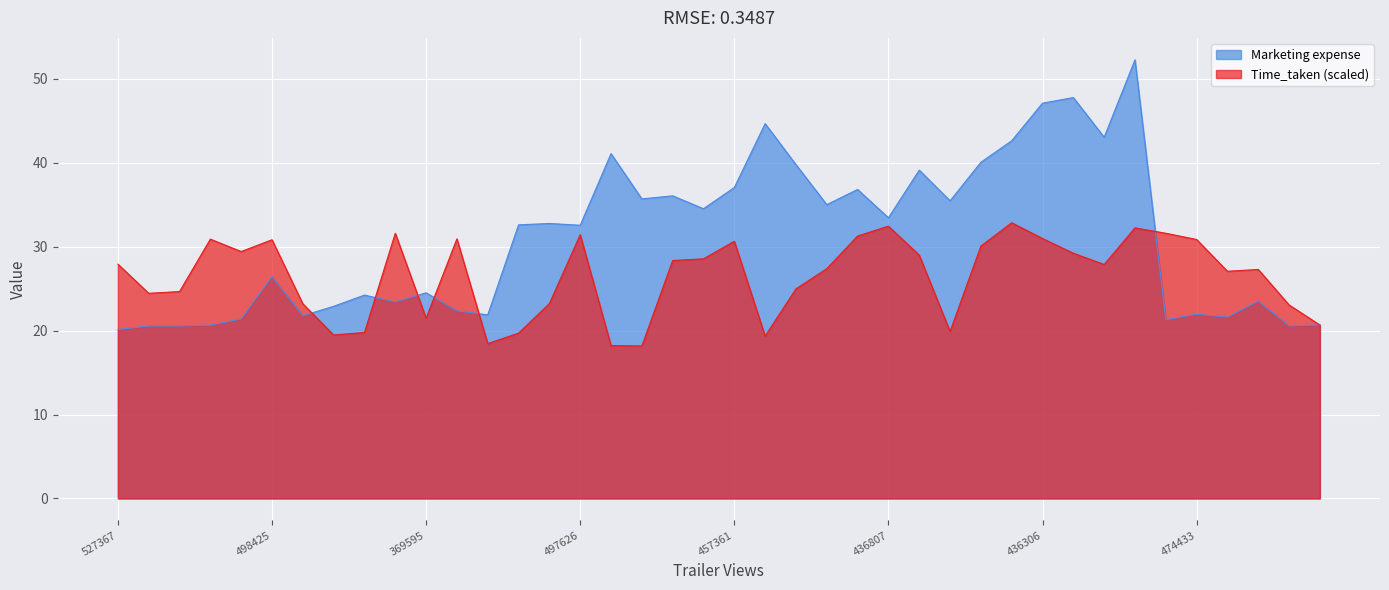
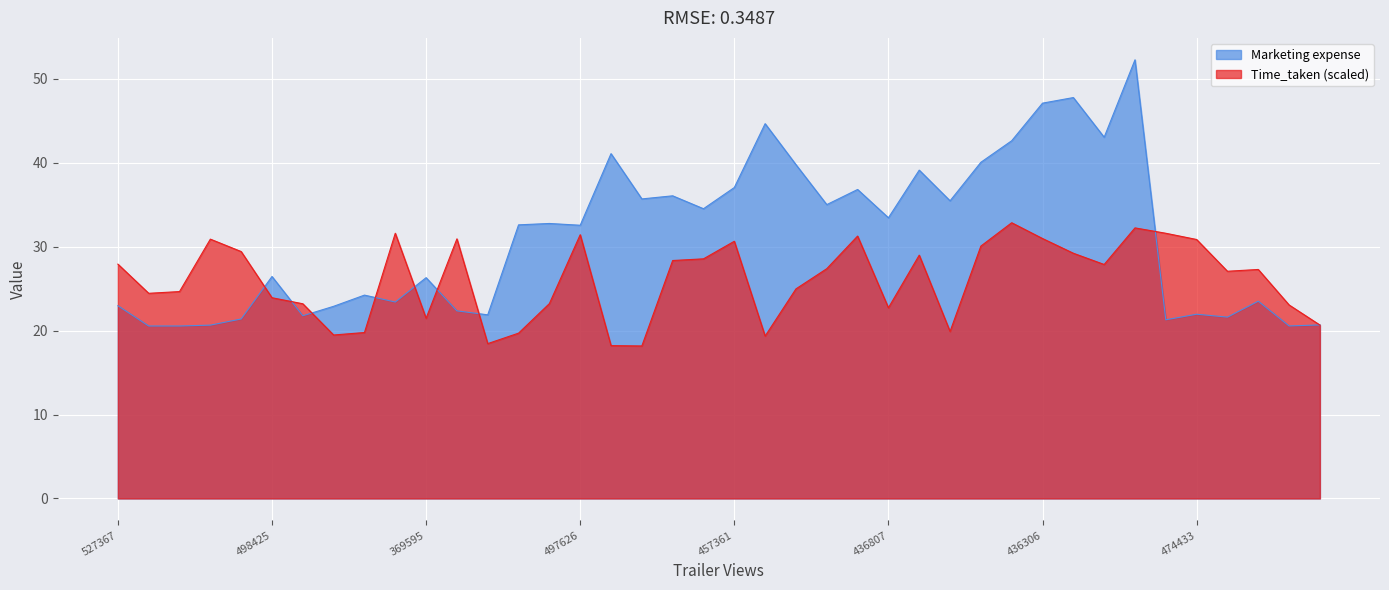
  {
    "Marketing expense": {
-     "527367": 20,
+     "527367": 23,
      "498425": 26,
-     "369595": 24,
+     "369595": 26,
      "497626": 33,
      "457361": 37,
      "436807": 33,
      "436306": 47,
      "474433": 22
    },
    "Time_taken (scaled)": {
      "527367": 28,
-     "498425": 31,
+     "498425": 24,
      "369595": 21,
      "497626": 31,
      "457361": 31,
-     "436807": 32,
+     "436807": 23,
      "436306": 31,
      "474433": 31
    }
  }
